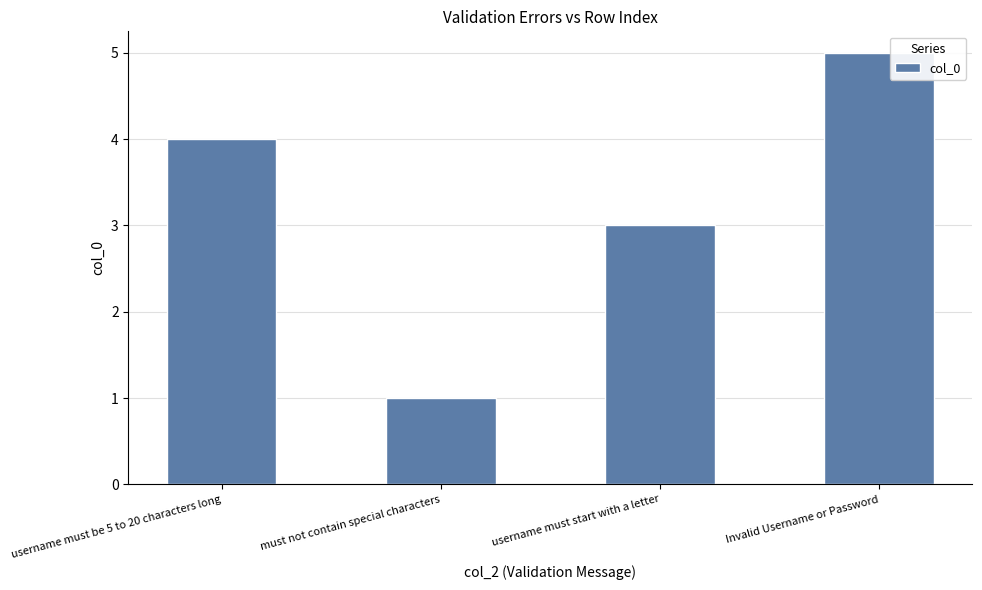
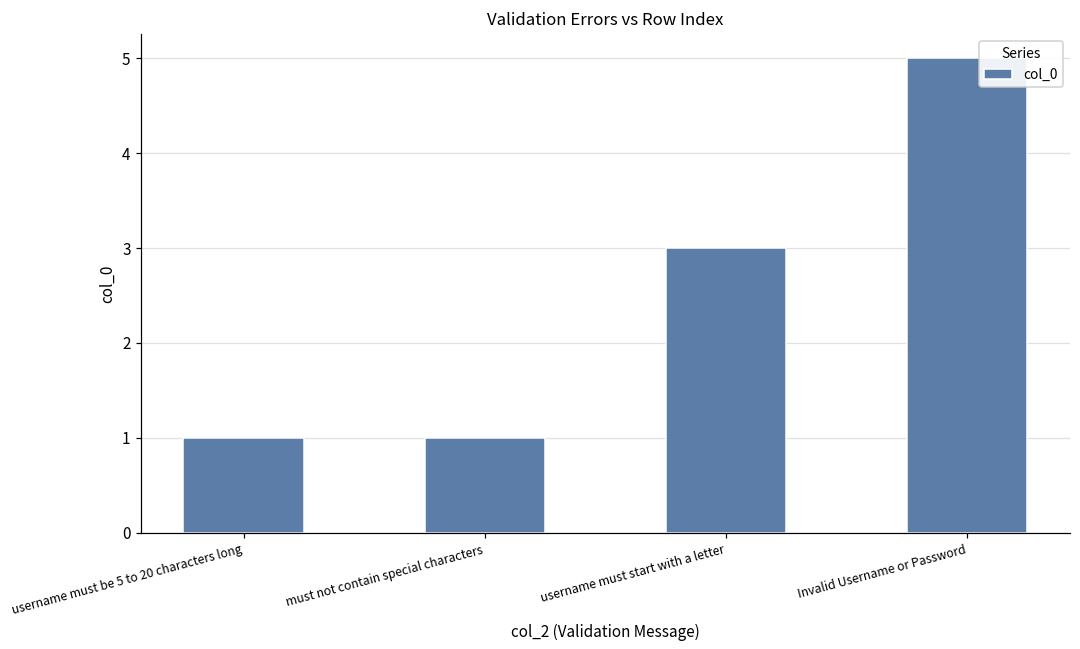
  {
-   "username must be 5 to 20 characters long": 4,
+   "username must be 5 to 20 characters long": 1,
    "must not contain special characters": 1,
    "username must start with a letter": 3,
    "Invalid Username or Password": 5
  }
